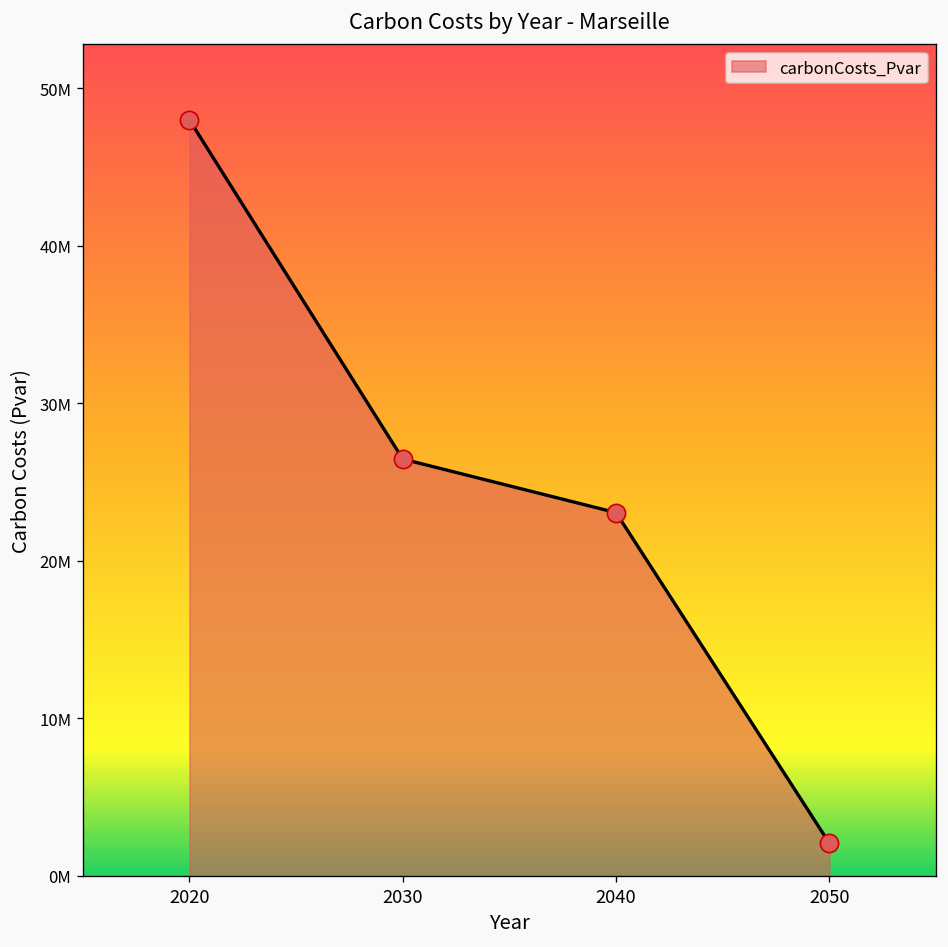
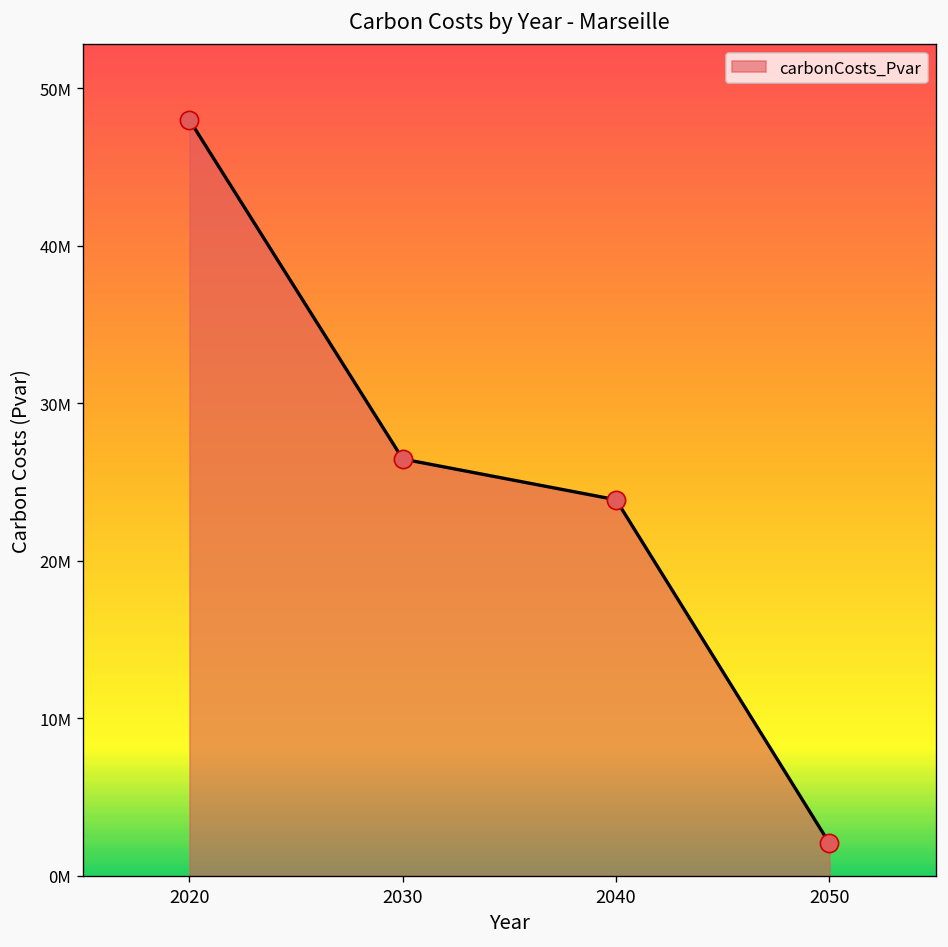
  {
    "2020": 48000000,
    "2030": 26500000,
-   "2040": 23100000,
+   "2040": 23900000,
    "2050": 2100000
  }
